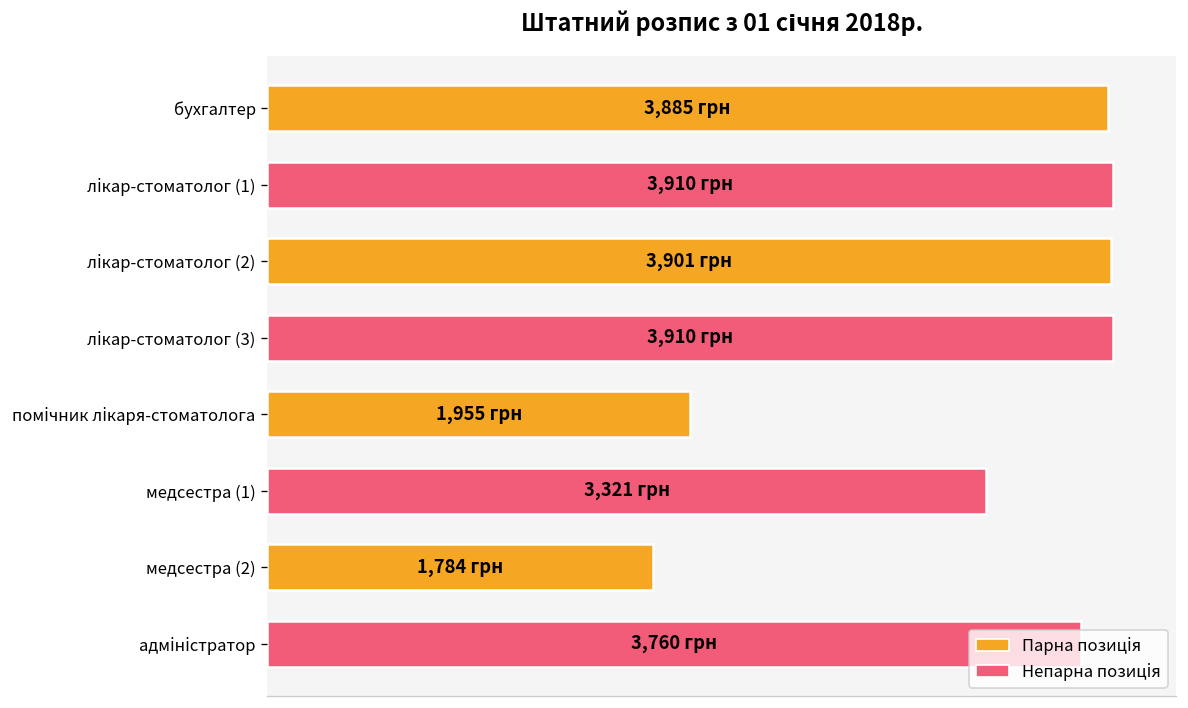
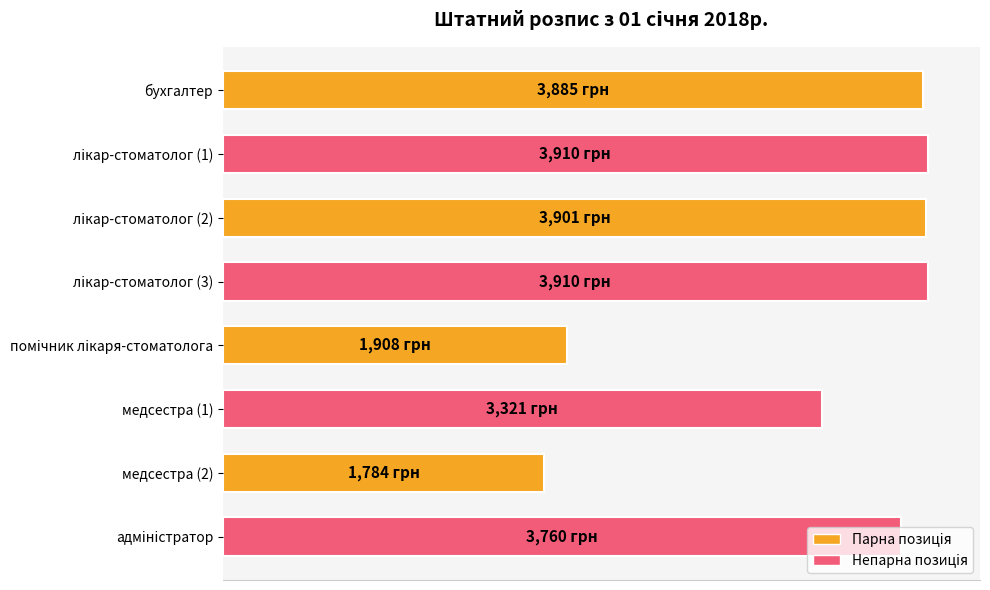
  {
    "бухгалтер": "3,885",
    "лікар-стоматолог (1)": "3,910",
    "лікар-стоматолог (2)": "3,901",
    "лікар-стоматолог (3)": "3,910",
-   "помічник лікаря-стоматолога": "1,955",
+   "помічник лікаря-стоматолога": "1,908",
    "медсестра (1)": "3,321",
    "медсестра (2)": "1,784"
  }
